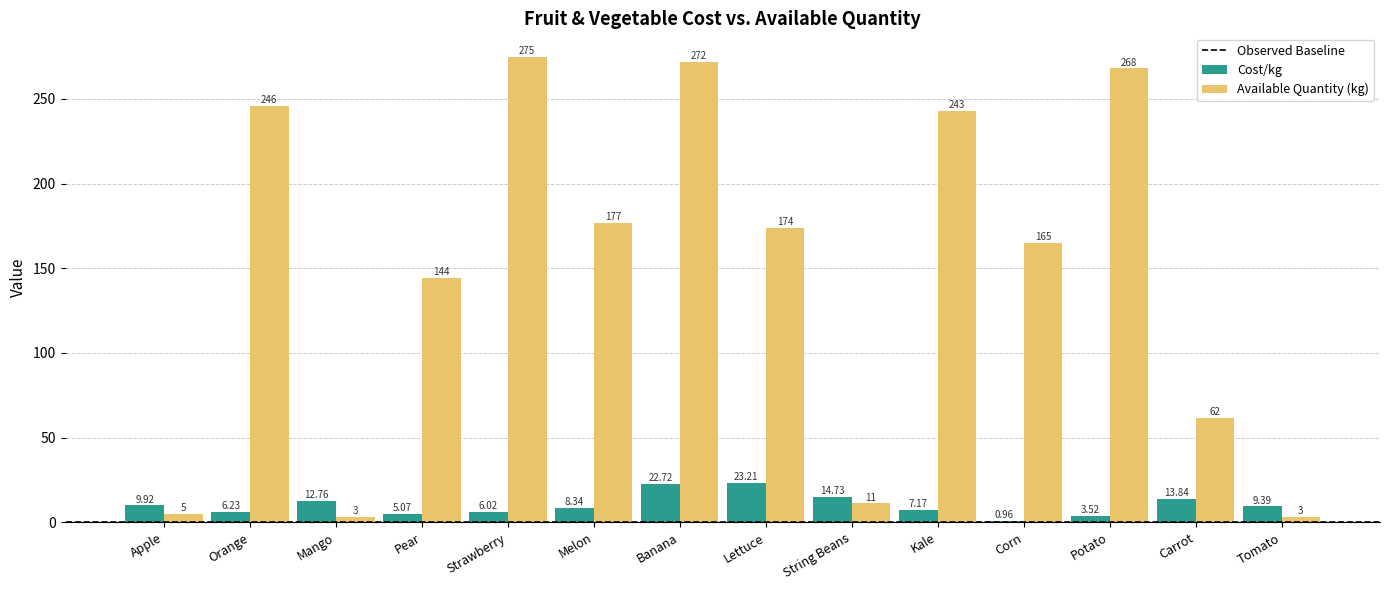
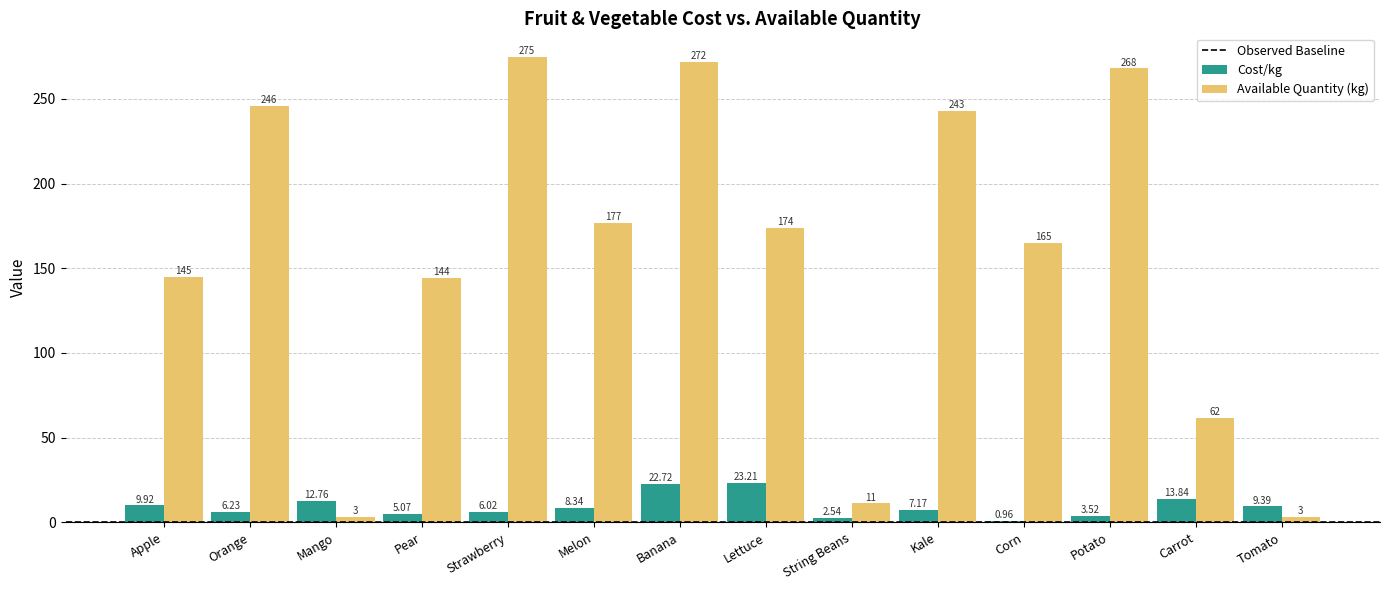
  {
    "Cost/kg": {
      "Apple": 9.92,
      "Orange": 6.23,
      "Mango": 12.76,
      "Pear": 5.07,
      "Strawberry": 6.02,
      "Melon": 8.34,
      "Banana": 22.72,
      "Lettuce": 23.21,
-     "String Beans": 14.73,
+     "String Beans": 2.54,
      "Kale": 7.17,
      "Corn": 0.96,
      "Potato": 3.52,
      "Carrot": 13.84,
      "Tomato": 9.39
    },
    "Available Quantity (kg)": {
-     "Apple": 5,
+     "Apple": 145,
      "Orange": 246,
      "Mango": 3,
      "Pear": 144,
      "Strawberry": 275,
      "Melon": 177,
      "Banana": 272,
      "Lettuce": 174,
      "String Beans": 11,
      "Kale": 243,
      "Corn": 165,
      "Potato": 268,
      "Carrot": 62,
      "Tomato": 3
    }
  }
